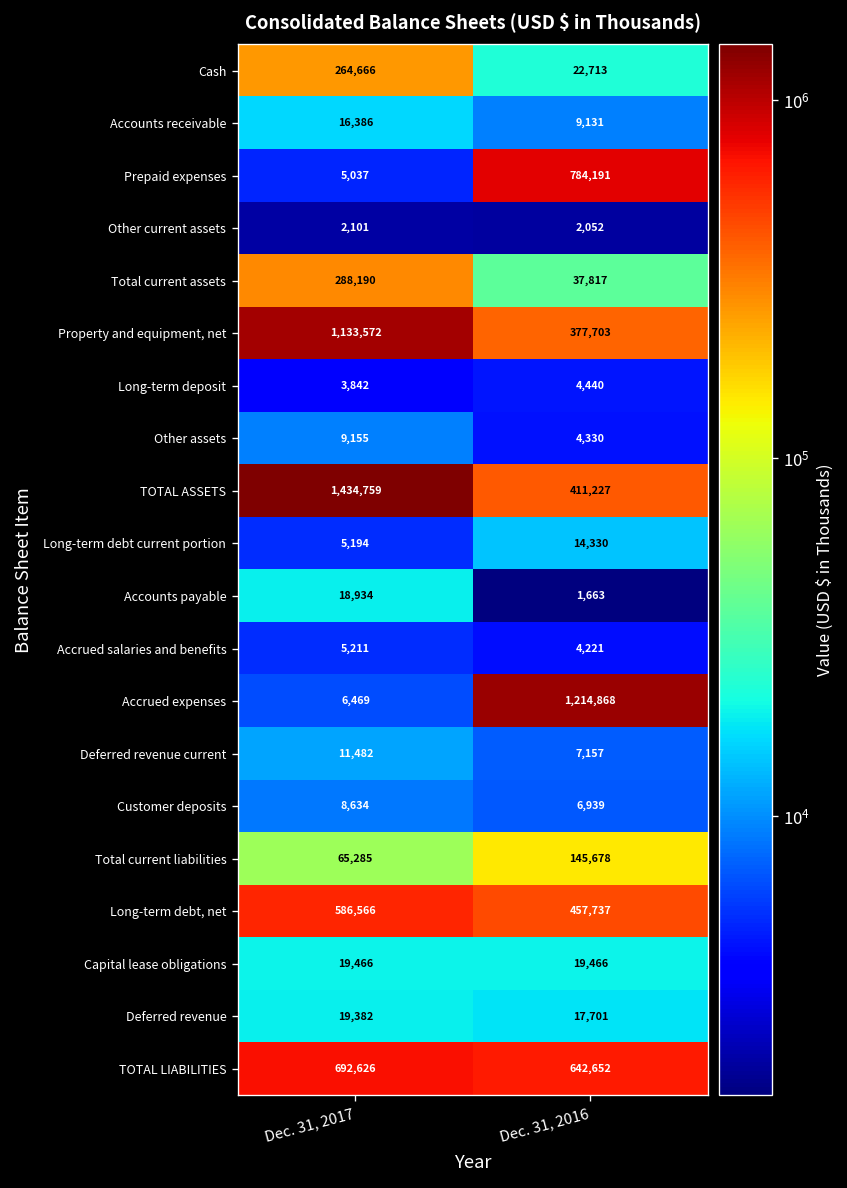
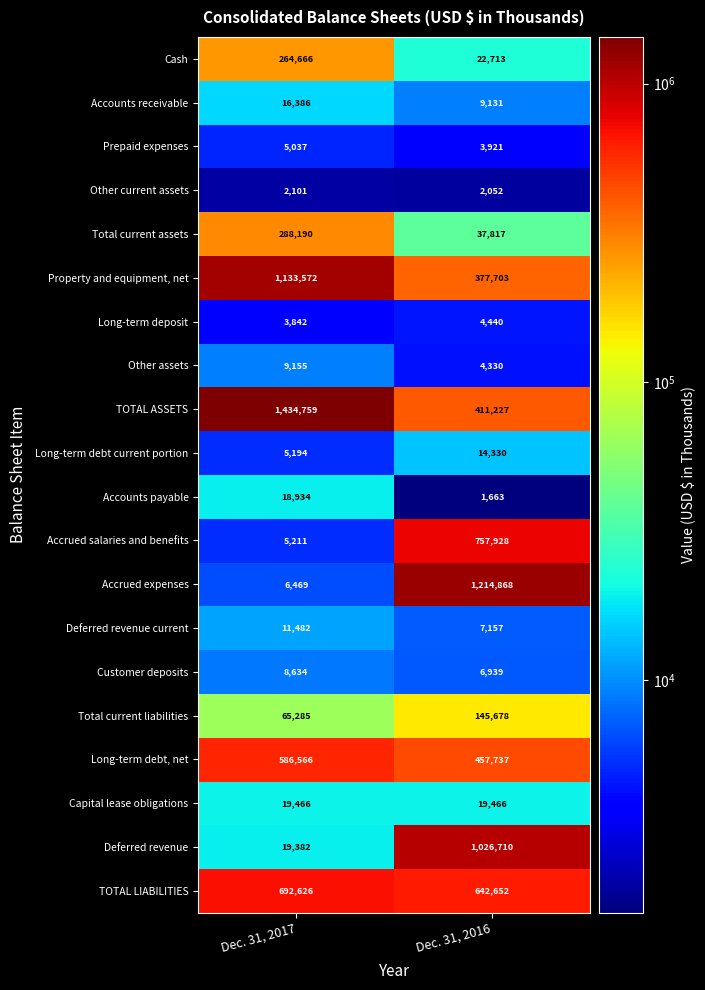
  {
    "Cash": {
      "Dec. 31, 2017": "264,666",
      "Dec. 31, 2016": "22,713"
    },
    "Accounts receivable": {
      "Dec. 31, 2017": "16,386",
      "Dec. 31, 2016": "9,131"
    },
    "Prepaid expenses": {
      "Dec. 31, 2017": "5,037",
-     "Dec. 31, 2016": "784,191"
+     "Dec. 31, 2016": "3,921"
    },
    "Other current assets": {
      "Dec. 31, 2017": "2,101",
      "Dec. 31, 2016": "2,052"
    },
    "Total current assets": {
      "Dec. 31, 2017": "288,190",
      "Dec. 31, 2016": "37,817"
    },
    "Property and equipment, net": {
      "Dec. 31, 2017": "1,133,572",
      "Dec. 31, 2016": "377,703"
    },
    "Long-term deposit": {
      "Dec. 31, 2017": "3,842",
      "Dec. 31, 2016": "4,440"
    },
    "Other assets": {
      "Dec. 31, 2017": "9,155",
      "Dec. 31, 2016": "4,330"
    },
    "TOTAL ASSETS": {
      "Dec. 31, 2017": "1,434,759",
      "Dec. 31, 2016": "411,227"
    },
    "Long-term debt current portion": {
      "Dec. 31, 2017": "5,194",
      "Dec. 31, 2016": "14,330"
    },
    "Accounts payable": {
      "Dec. 31, 2017": "18,934",
      "Dec. 31, 2016": "1,663"
    },
    "Accrued salaries and benefits": {
      "Dec. 31, 2017": "5,211",
-     "Dec. 31, 2016": "4,221"
+     "Dec. 31, 2016": "757,928"
    },
    "Accrued expenses": {
      "Dec. 31, 2017": "6,469",
      "Dec. 31, 2016": "1,214,868"
    },
    "Deferred revenue current": {
      "Dec. 31, 2017": "11,482",
      "Dec. 31, 2016": "7,157"
    },
    "Customer deposits": {
      "Dec. 31, 2017": "8,634",
      "Dec. 31, 2016": "6,939"
    },
    "Total current liabilities": {
      "Dec. 31, 2017": "65,285",
      "Dec. 31, 2016": "145,678"
    },
    "Long-term debt, net": {
      "Dec. 31, 2017": "586,566",
      "Dec. 31, 2016": "457,737"
    },
    "Capital lease obligations": {
      "Dec. 31, 2017": "19,466",
      "Dec. 31, 2016": "19,466"
    },
    "Deferred revenue": {
      "Dec. 31, 2017": "19,382",
-     "Dec. 31, 2016": "17,701"
+     "Dec. 31, 2016": "1,026,710"
    },
    "TOTAL LIABILITIES": {
      "Dec. 31, 2017": "692,626",
      "Dec. 31, 2016": "642,652"
    }
  }
